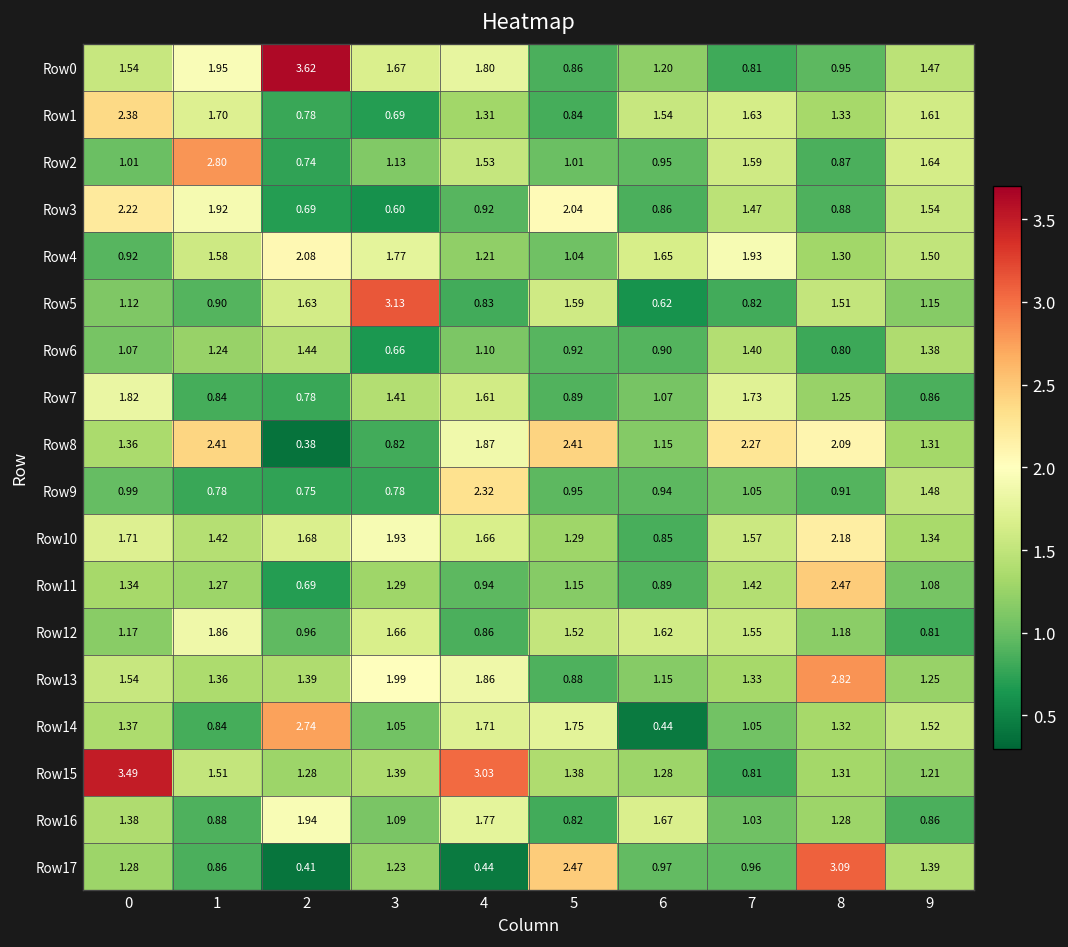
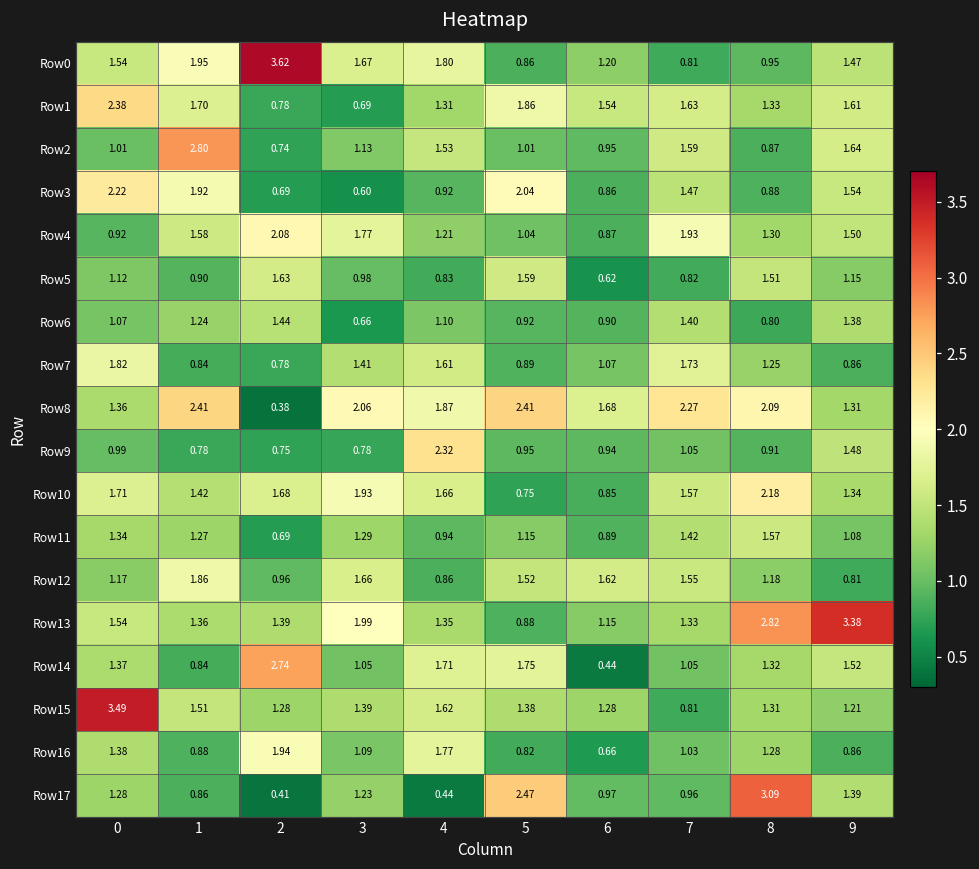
  {
    "Row0": {
      "0": 1.54,
      "1": 1.95,
      "2": 3.62,
      "3": 1.67,
      "4": 1.80,
      "5": 0.86,
      "6": 1.20,
      "7": 0.81,
      "8": 0.95,
      "9": 1.47
    },
    "Row1": {
      "0": 2.38,
      "1": 1.70,
      "2": 0.78,
      "3": 0.69,
      "4": 1.31,
-     "5": 0.84,
+     "5": 1.86,
      "6": 1.54,
      "7": 1.63,
      "8": 1.33,
      "9": 1.61
    },
    "Row2": {
      "0": 1.01,
      "1": 2.80,
      "2": 0.74,
      "3": 1.13,
      "4": 1.53,
      "5": 1.01,
      "6": 0.95,
      "7": 1.59,
      "8": 0.87,
      "9": 1.64
    },
    "Row3": {
      "0": 2.22,
      "1": 1.92,
      "2": 0.69,
      "3": 0.60,
      "4": 0.92,
      "5": 2.04,
      "6": 0.86,
      "7": 1.47,
      "8": 0.88,
      "9": 1.54
    },
    "Row4": {
      "0": 0.92,
      "1": 1.58,
      "2": 2.08,
      "3": 1.77,
      "4": 1.21,
      "5": 1.04,
-     "6": 1.65,
+     "6": 0.87,
      "7": 1.93,
      "8": 1.30,
      "9": 1.50
    },
    "Row5": {
      "0": 1.12,
      "1": 0.90,
      "2": 1.63,
-     "3": 3.13,
+     "3": 0.98,
      "4": 0.83,
      "5": 1.59,
      "6": 0.62,
      "7": 0.82,
      "8": 1.51,
      "9": 1.15
    },
    "Row6": {
      "0": 1.07,
      "1": 1.24,
      "2": 1.44,
      "3": 0.66,
      "4": 1.10,
      "5": 0.92,
      "6": 0.90,
      "7": 1.40,
      "8": 0.80,
      "9": 1.38
    },
    "Row7": {
      "0": 1.82,
      "1": 0.84,
      "2": 0.78,
      "3": 1.41,
      "4": 1.61,
      "5": 0.89,
      "6": 1.07,
      "7": 1.73,
      "8": 1.25,
      "9": 0.86
    },
    "Row8": {
      "0": 1.36,
      "1": 2.41,
      "2": 0.38,
-     "3": 0.82,
+     "3": 2.06,
      "4": 1.87,
      "5": 2.41,
-     "6": 1.15,
+     "6": 1.68,
      "7": 2.27,
      "8": 2.09,
      "9": 1.31
    },
    "Row9": {
      "0": 0.99,
      "1": 0.78,
      "2": 0.75,
      "3": 0.78,
      "4": 2.32,
      "5": 0.95,
      "6": 0.94,
      "7": 1.05,
      "8": 0.91,
      "9": 1.48
    },
    "Row10": {
      "0": 1.71,
      "1": 1.42,
      "2": 1.68,
      "3": 1.93,
      "4": 1.66,
-     "5": 1.29,
+     "5": 0.75,
      "6": 0.85,
      "7": 1.57,
      "8": 2.18,
      "9": 1.34
    },
    "Row11": {
      "0": 1.34,
      "1": 1.27,
      "2": 0.69,
      "3": 1.29,
      "4": 0.94,
      "5": 1.15,
      "6": 0.89,
      "7": 1.42,
-     "8": 2.47,
+     "8": 1.57,
      "9": 1.08
    },
    "Row12": {
      "0": 1.17,
      "1": 1.86,
      "2": 0.96,
      "3": 1.66,
      "4": 0.86,
      "5": 1.52,
      "6": 1.62,
      "7": 1.55,
      "8": 1.18,
      "9": 0.81
    },
    "Row13": {
      "0": 1.54,
      "1": 1.36,
      "2": 1.39,
      "3": 1.99,
-     "4": 1.86,
+     "4": 1.35,
      "5": 0.88,
      "6": 1.15,
      "7": 1.33,
      "8": 2.82,
-     "9": 1.25
+     "9": 3.38
    },
    "Row14": {
      "0": 1.37,
      "1": 0.84,
      "2": 2.74,
      "3": 1.05,
      "4": 1.71,
      "5": 1.75,
      "6": 0.44,
      "7": 1.05,
      "8": 1.32,
      "9": 1.52
    },
    "Row15": {
      "0": 3.49,
      "1": 1.51,
      "2": 1.28,
      "3": 1.39,
-     "4": 3.03,
+     "4": 1.62,
      "5": 1.38,
      "6": 1.28,
      "7": 0.81,
      "8": 1.31,
      "9": 1.21
    },
    "Row16": {
      "0": 1.38,
      "1": 0.88,
      "2": 1.94,
      "3": 1.09,
      "4": 1.77,
      "5": 0.82,
-     "6": 1.67,
+     "6": 0.66,
      "7": 1.03,
      "8": 1.28,
      "9": 0.86
    },
    "Row17": {
      "0": 1.28,
      "1": 0.86,
      "2": 0.41,
      "3": 1.23,
      "4": 0.44,
      "5": 2.47,
      "6": 0.97,
      "7": 0.96,
      "8": 3.09,
      "9": 1.39
    }
  }
